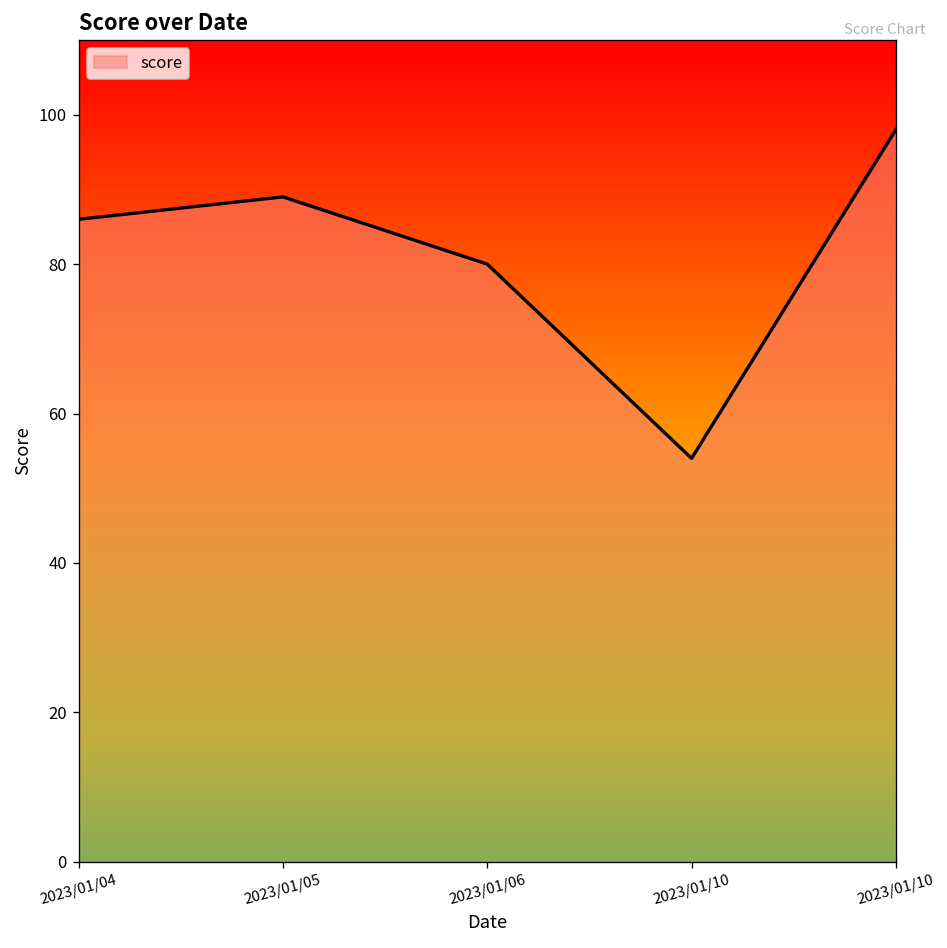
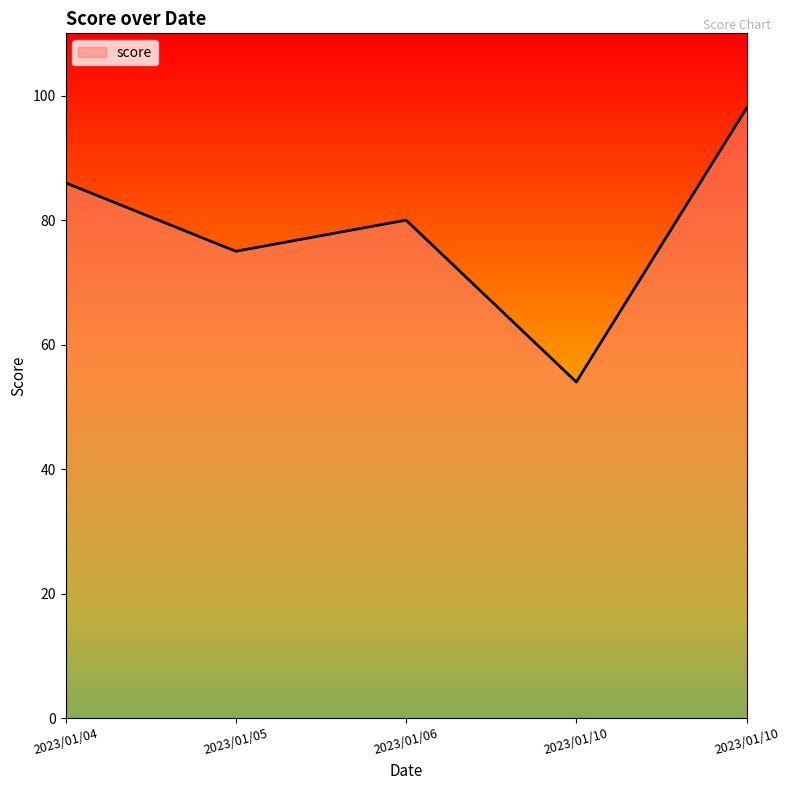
  {
    "2023/01/04": 86,
-   "2023/01/05": 89,
+   "2023/01/05": 75,
    "2023/01/06": 80
  }
